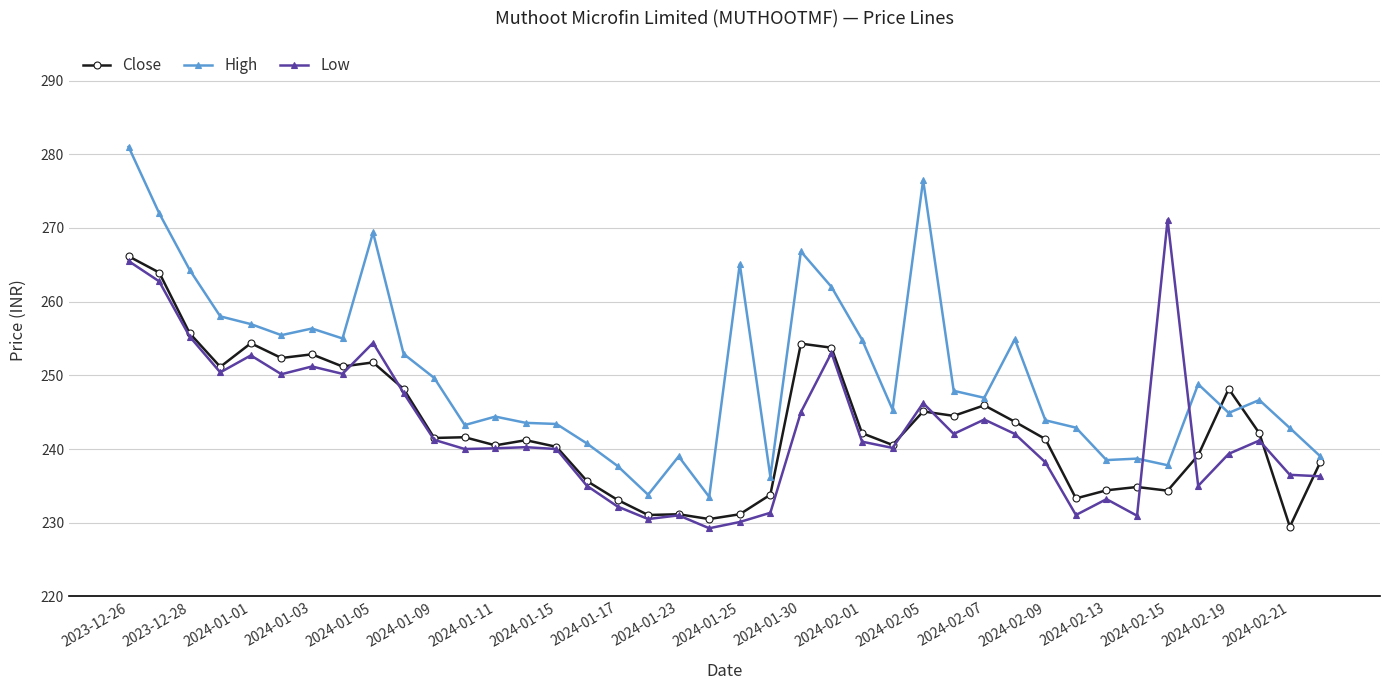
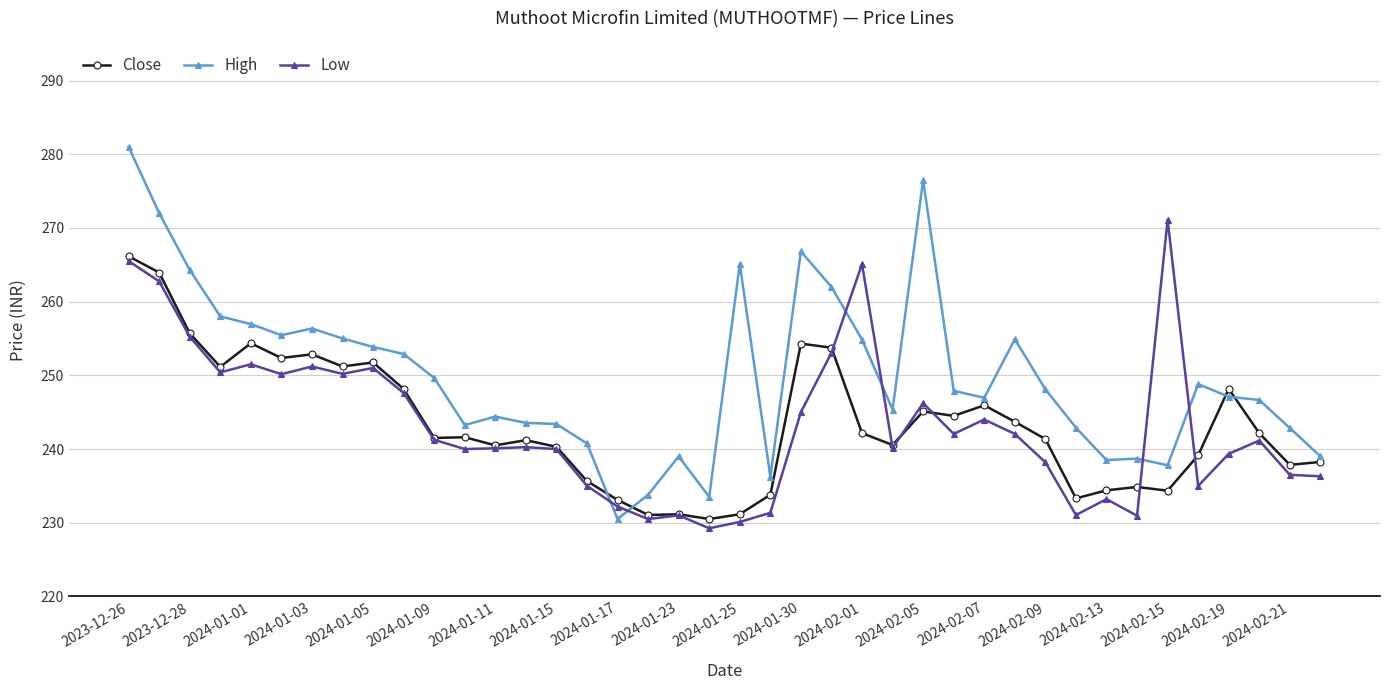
  {
    "Close": {
      "2023-12-26": 266,
      "2023-12-28": 256,
      "2024-01-01": 254,
      "2024-01-03": 253,
      "2024-01-05": 252,
      "2024-01-11": 241,
      "2024-01-17": 233,
      "2024-01-25": 231,
      "2024-01-30": 254,
      "2024-02-01": 242,
      "2024-02-05": 245,
      "2024-02-07": 246,
      "2024-02-09": 241,
      "2024-02-13": 234,
      "2024-02-15": 234,
      "2024-02-19": 248,
-     "2024-02-21": 229
+     "2024-02-21": 238
    },
    "High": {
      "2023-12-26": 281,
      "2023-12-28": 264,
      "2024-01-01": 257,
      "2024-01-03": 256,
-     "2024-01-05": 269,
+     "2024-01-05": 254,
      "2024-01-09": 250,
      "2024-01-11": 244,
      "2024-01-15": 243,
-     "2024-01-17": 238,
+     "2024-01-17": 231,
      "2024-01-23": 239,
      "2024-01-25": 265,
      "2024-01-30": 267,
      "2024-02-01": 255,
      "2024-02-05": 277,
      "2024-02-07": 247,
-     "2024-02-09": 244,
+     "2024-02-09": 248,
      "2024-02-13": 239,
      "2024-02-15": 238,
-     "2024-02-19": 245,
+     "2024-02-19": 247,
      "2024-02-21": 243
    },
    "Low": {
      "2023-12-26": 266,
      "2023-12-28": 255,
-     "2024-01-01": 253,
+     "2024-01-01": 252,
      "2024-01-03": 251,
-     "2024-01-05": 254,
+     "2024-01-05": 251,
      "2024-01-11": 240,
      "2024-01-17": 232,
      "2024-01-25": 230,
      "2024-01-30": 245,
-     "2024-02-01": 241,
+     "2024-02-01": 265,
      "2024-02-05": 246,
      "2024-02-07": 244,
      "2024-02-09": 238,
      "2024-02-13": 233,
      "2024-02-15": 271,
      "2024-02-19": 239,
      "2024-02-21": 237
    }
  }
